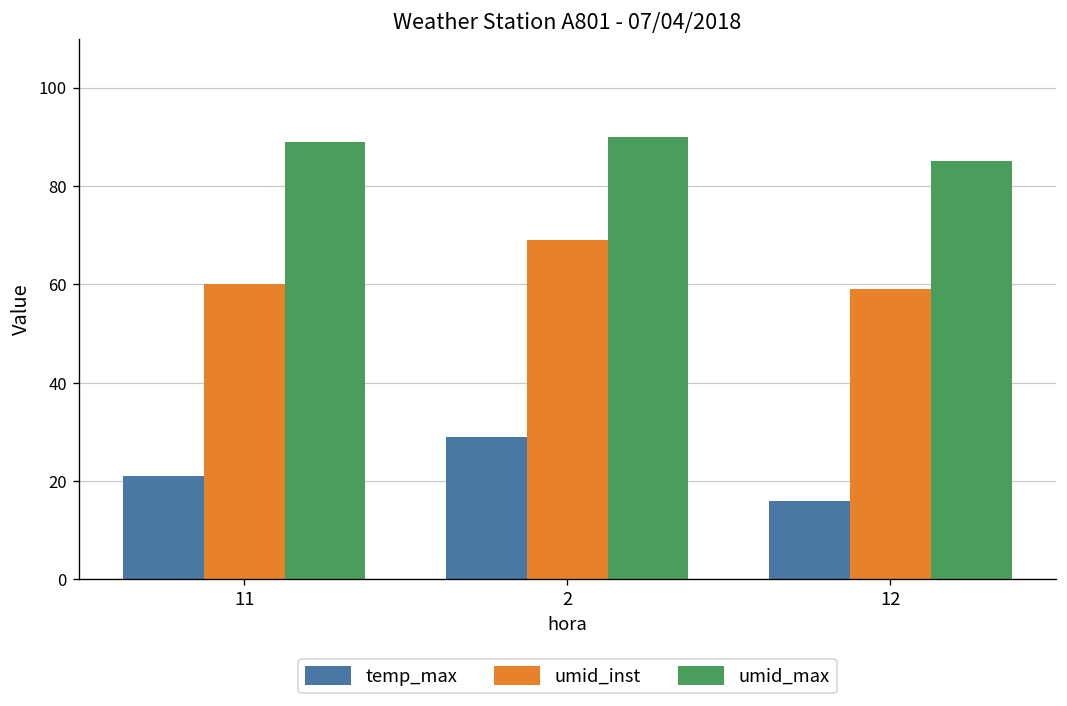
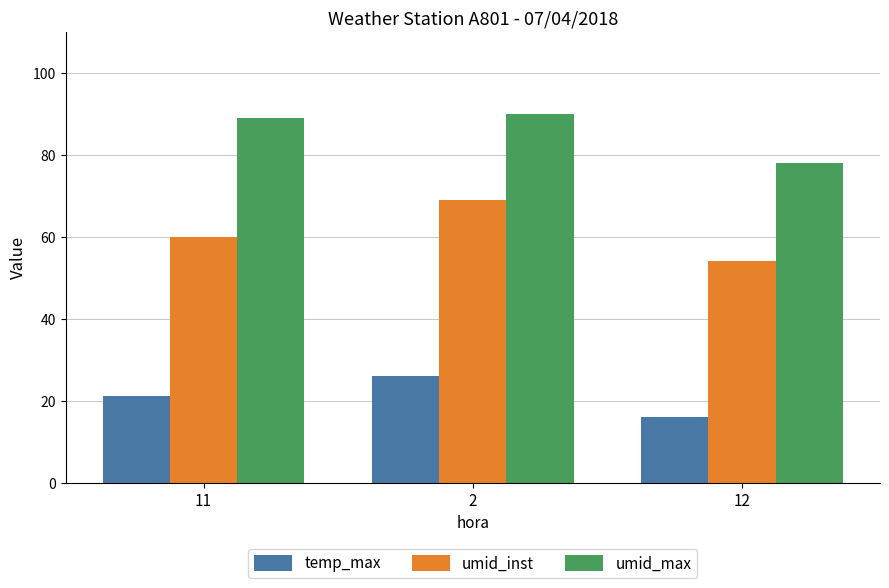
  {
    "temp_max": {
      "11": 21,
-     "2": 29,
+     "2": 26,
      "12": 16
    },
    "umid_inst": {
      "11": 60,
      "2": 69,
-     "12": 59
+     "12": 54
    },
    "umid_max": {
      "11": 89,
      "2": 90,
-     "12": 85
+     "12": 78
    }
  }
